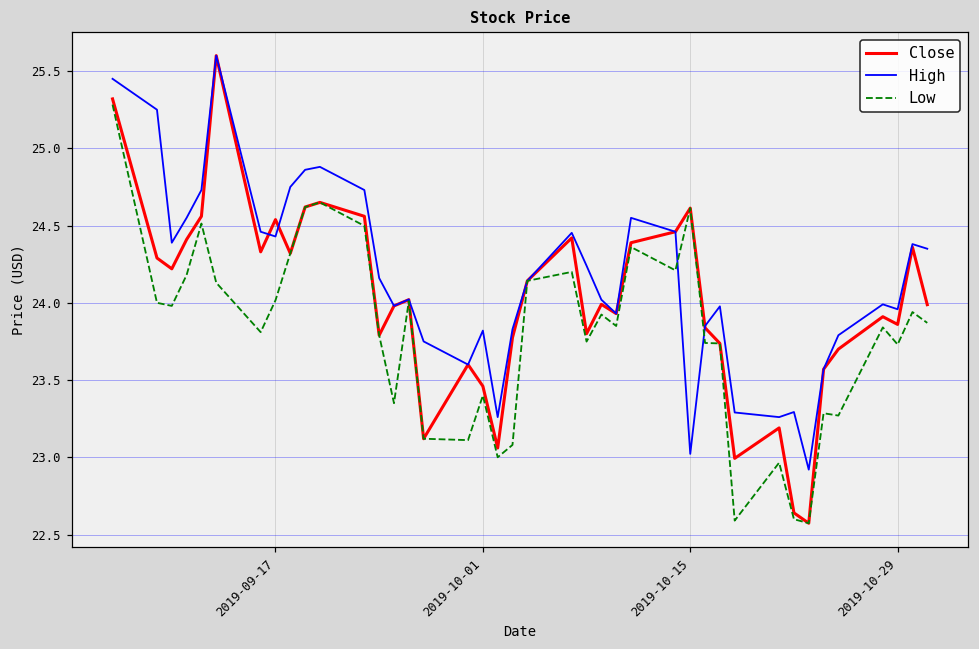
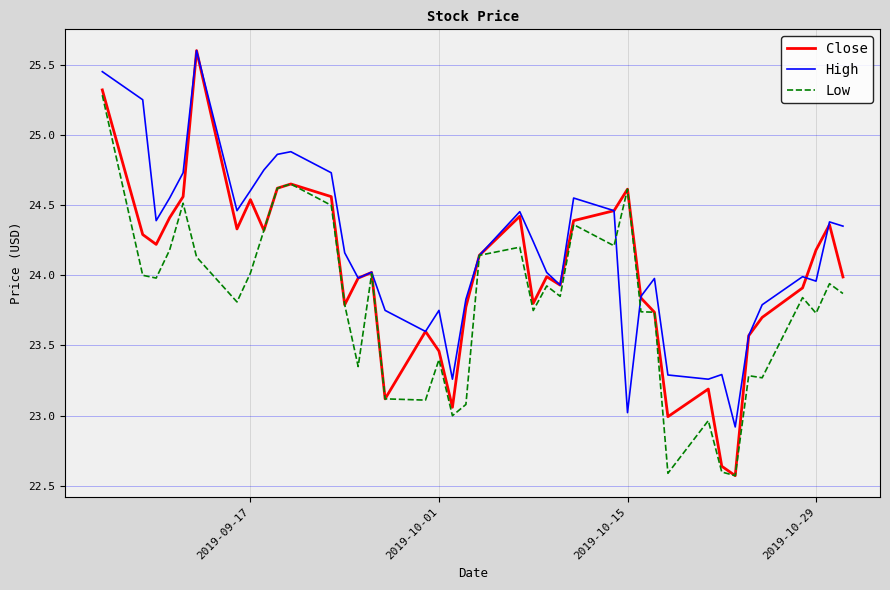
  {
    "Close": {
      "2019-09-17": 24.54,
      "2019-10-01": 23.46,
-     "2019-10-29": 23.86
+     "2019-10-29": 24.18
    },
    "High": {
-     "2019-09-17": 24.43,
-     "2019-10-01": 23.82,
+     "2019-09-17": 24.60,
+     "2019-10-01": 23.75,
      "2019-10-15": 23.02,
      "2019-10-29": 23.96
    },
    "Low": {
      "2019-09-17": 24.02,
      "2019-10-01": 23.40,
      "2019-10-29": 23.73
    }
  }
